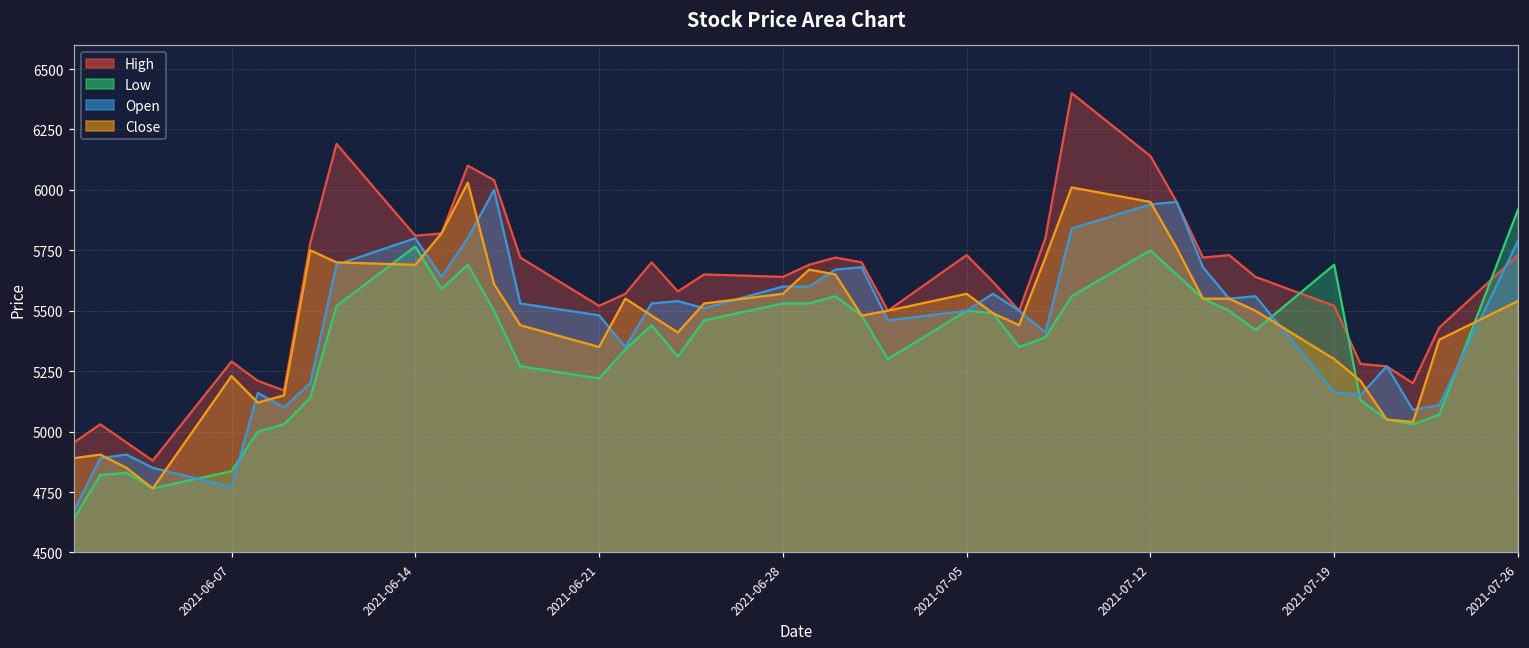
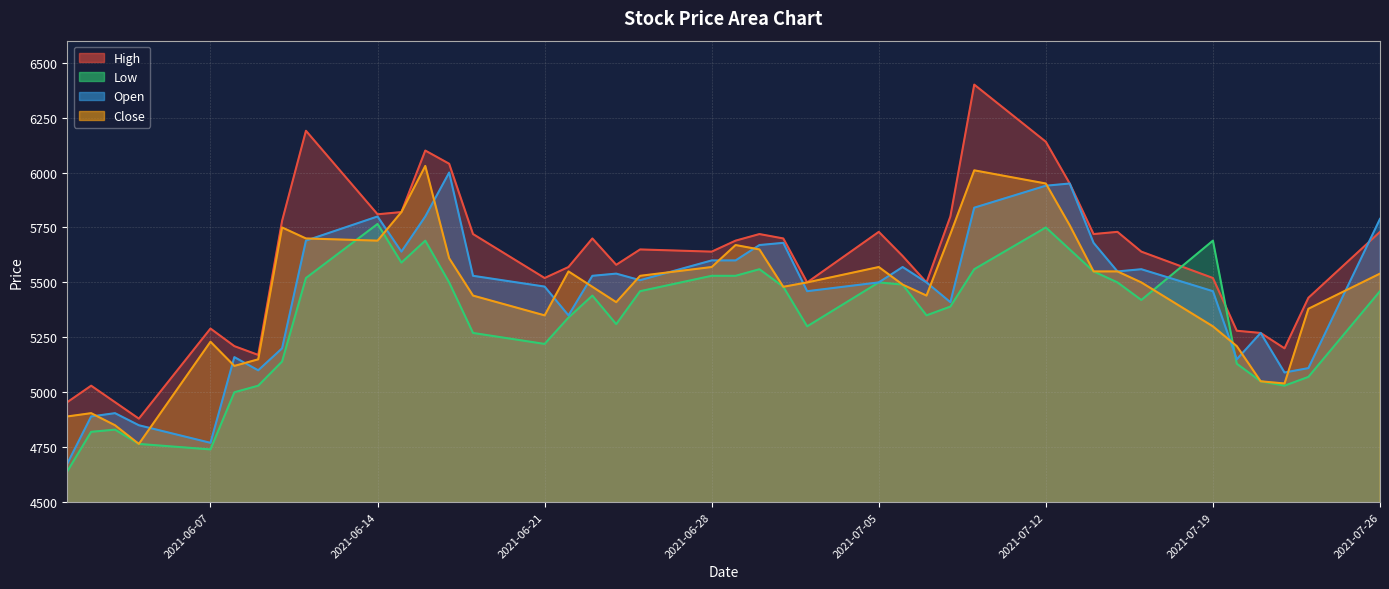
  {
    "Low": {
-     "2021-06-07": 4840,
+     "2021-06-07": 4740,
      "2021-06-14": 5770,
      "2021-06-21": 5220,
      "2021-06-28": 5530,
      "2021-07-12": 5750,
      "2021-07-19": 5690,
-     "2021-07-26": 5920
+     "2021-07-26": 5460
    },
    "Open": {
      "2021-06-07": 4770,
      "2021-06-21": 5480,
      "2021-06-28": 5600,
-     "2021-07-19": 5160,
+     "2021-07-19": 5460,
      "2021-07-26": 5790
    }
  }
